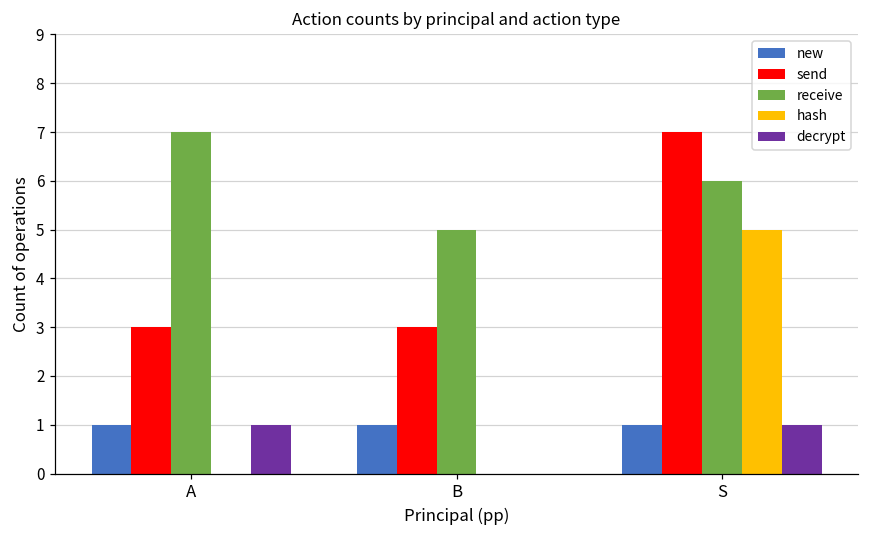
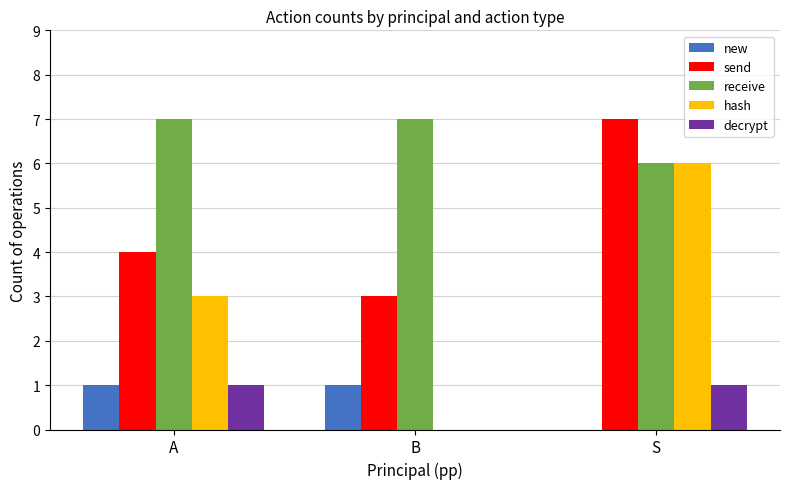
  {
    "new": {
      "A": 1,
      "B": 1,
-     "S": 1
+     "S": 0
    },
    "send": {
-     "A": 3,
+     "A": 4,
      "B": 3,
      "S": 7
    },
    "receive": {
      "A": 7,
-     "B": 5,
+     "B": 7,
      "S": 6
    },
    "hash": {
-     "A": 0,
+     "A": 3,
      "B": 0,
-     "S": 5
+     "S": 6
    },
    "decrypt": {
      "A": 1,
      "B": 0,
      "S": 1
    }
  }
